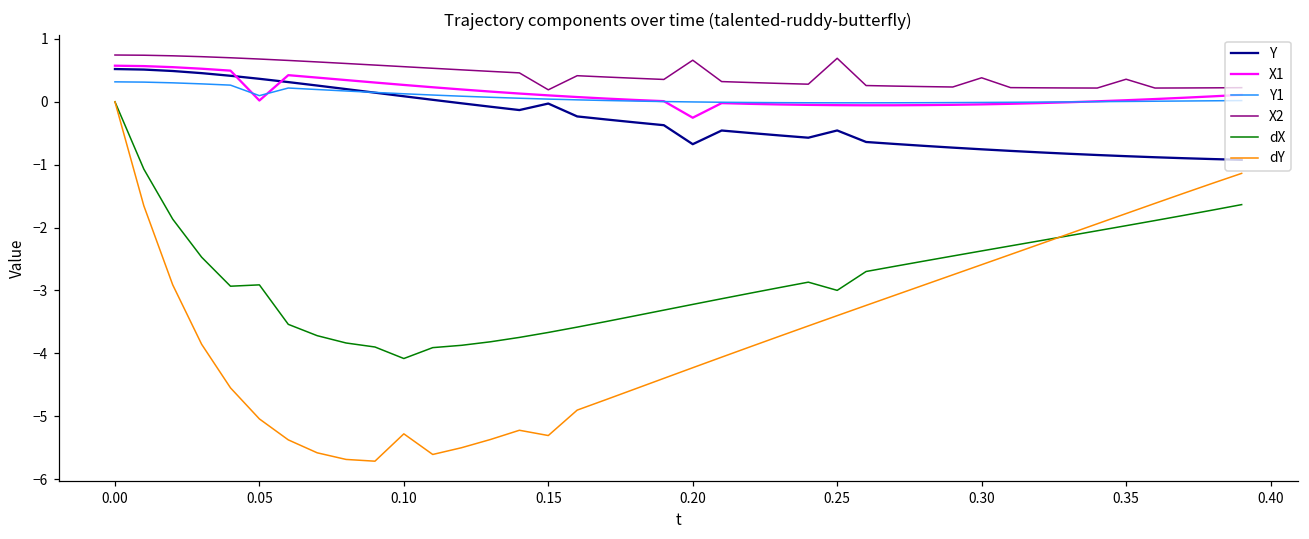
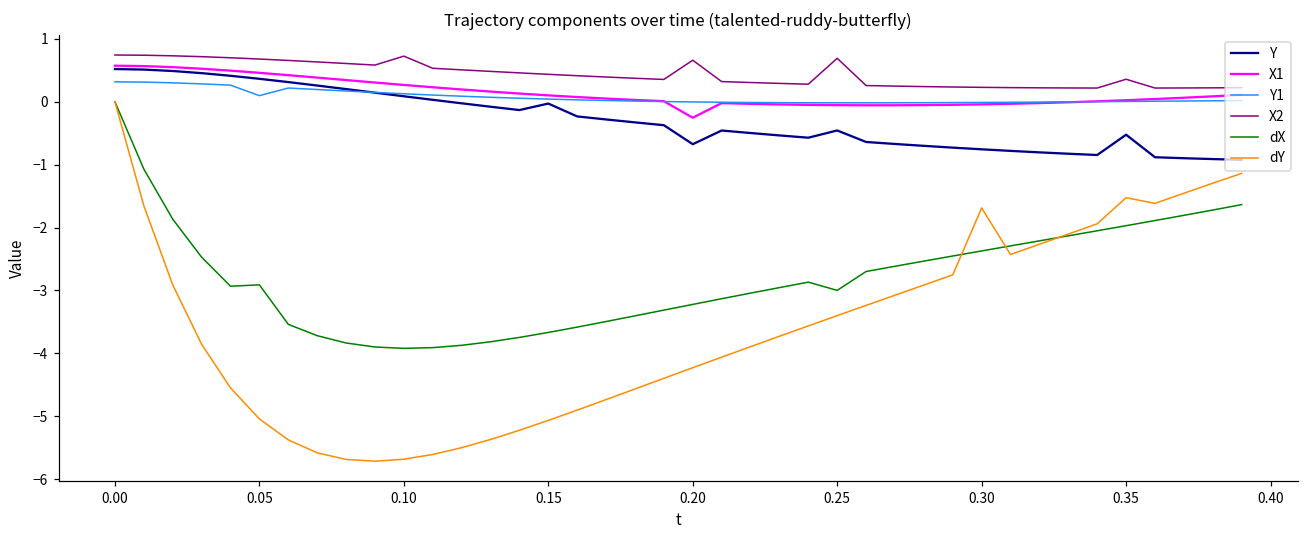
  {
    "Y": {
      "0.00": 0.5,
      "0.05": 0.4,
      "0.15": 0.0,
      "0.20": -0.7,
      "0.25": -0.5,
      "0.30": -0.8,
-     "0.35": -0.9
+     "0.35": -0.5
    },
    "X1": {
      "0.00": 0.6,
-     "0.05": 0.0,
+     "0.05": 0.5,
      "0.10": 0.3,
      "0.15": 0.1,
      "0.20": -0.3
    },
    "Y1": {
      "0.00": 0.3,
      "0.05": 0.1,
      "0.15": 0.0,
      "0.20": 0.0
    },
    "X2": {
      "0.00": 0.7,
      "0.05": 0.7,
-     "0.10": 0.6,
-     "0.15": 0.2,
+     "0.10": 0.7,
+     "0.15": 0.4,
      "0.20": 0.7,
      "0.25": 0.7,
-     "0.30": 0.4,
+     "0.30": 0.2,
      "0.35": 0.4
    },
    "dX": {
      "0.05": -2.9,
-     "0.10": -4.1,
+     "0.10": -3.9,
      "0.15": -3.7,
      "0.20": -3.2,
      "0.25": -3.0,
      "0.30": -2.4,
      "0.35": -2.0
    },
    "dY": {
      "0.05": -5.0,
-     "0.10": -5.3,
-     "0.15": -5.3,
+     "0.10": -5.7,
+     "0.15": -5.1,
      "0.20": -4.2,
      "0.25": -3.4,
-     "0.30": -2.6,
-     "0.35": -1.8
+     "0.30": -1.7,
+     "0.35": -1.5
    }
  }
